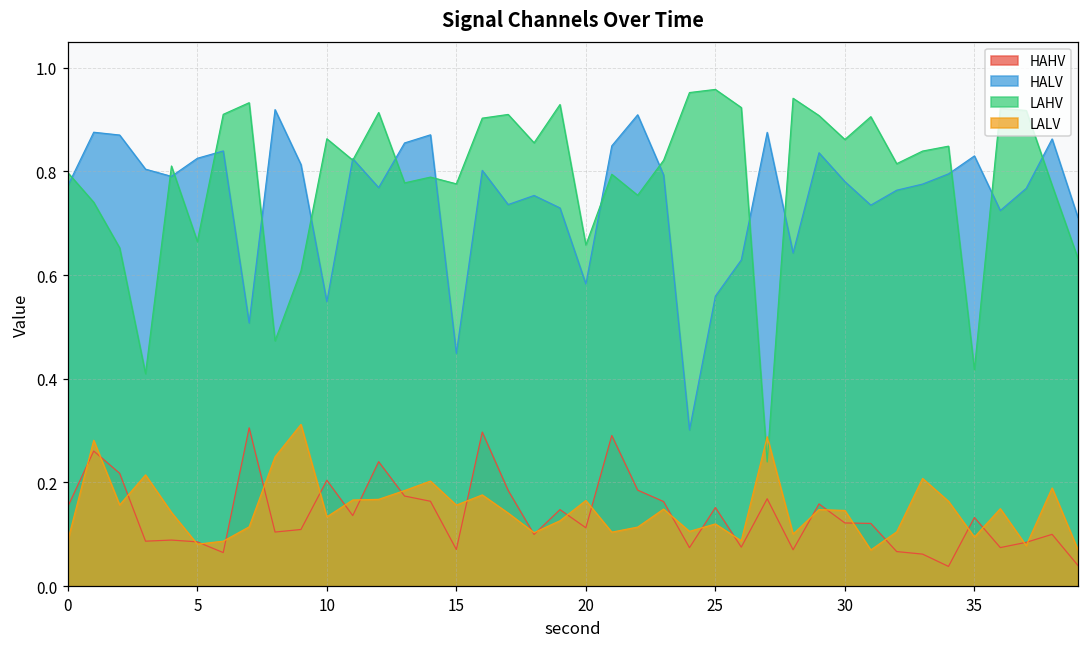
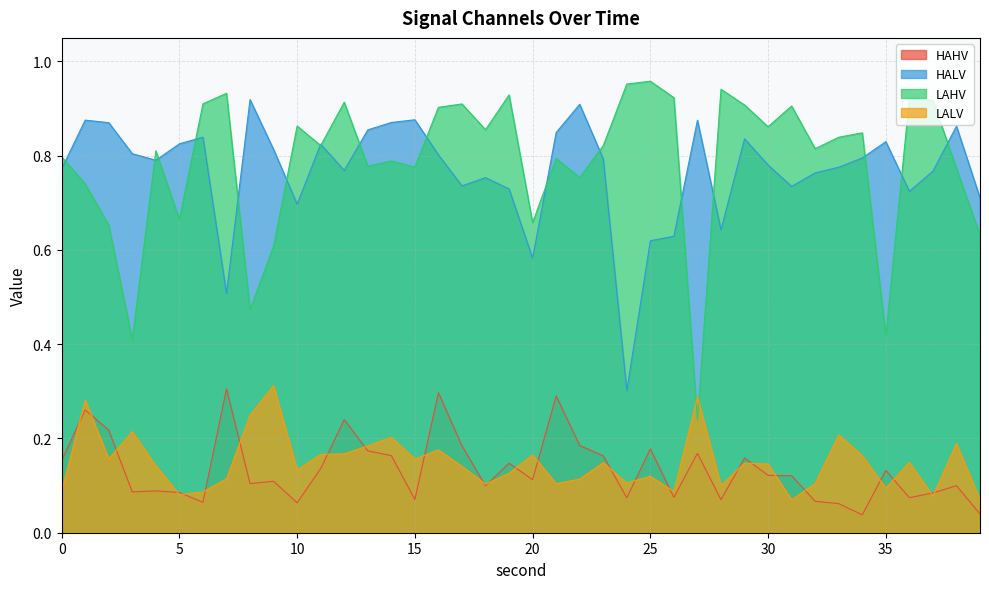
  {
    "HAHV": {
      "0": 0.15,
-     "10": 0.20,
+     "10": 0.06,
      "15": 0.07,
      "20": 0.11,
-     "25": 0.15,
+     "25": 0.18,
      "30": 0.12,
      "35": 0.13
    },
    "HALV": {
      "0": 0.77,
      "5": 0.83,
-     "10": 0.55,
-     "15": 0.45,
+     "10": 0.70,
+     "15": 0.88,
      "20": 0.58,
-     "25": 0.56,
+     "25": 0.62,
      "30": 0.78,
      "35": 0.83
    },
    "LAHV": {
      "0": 0.80,
      "5": 0.66,
      "10": 0.86,
      "15": 0.78,
      "20": 0.66,
      "25": 0.96,
      "30": 0.86,
      "35": 0.42
    },
    "LALV": {
      "0": 0.09,
      "10": 0.13,
      "15": 0.16,
      "20": 0.17,
      "25": 0.12,
      "30": 0.15,
      "35": 0.09
    }
  }
